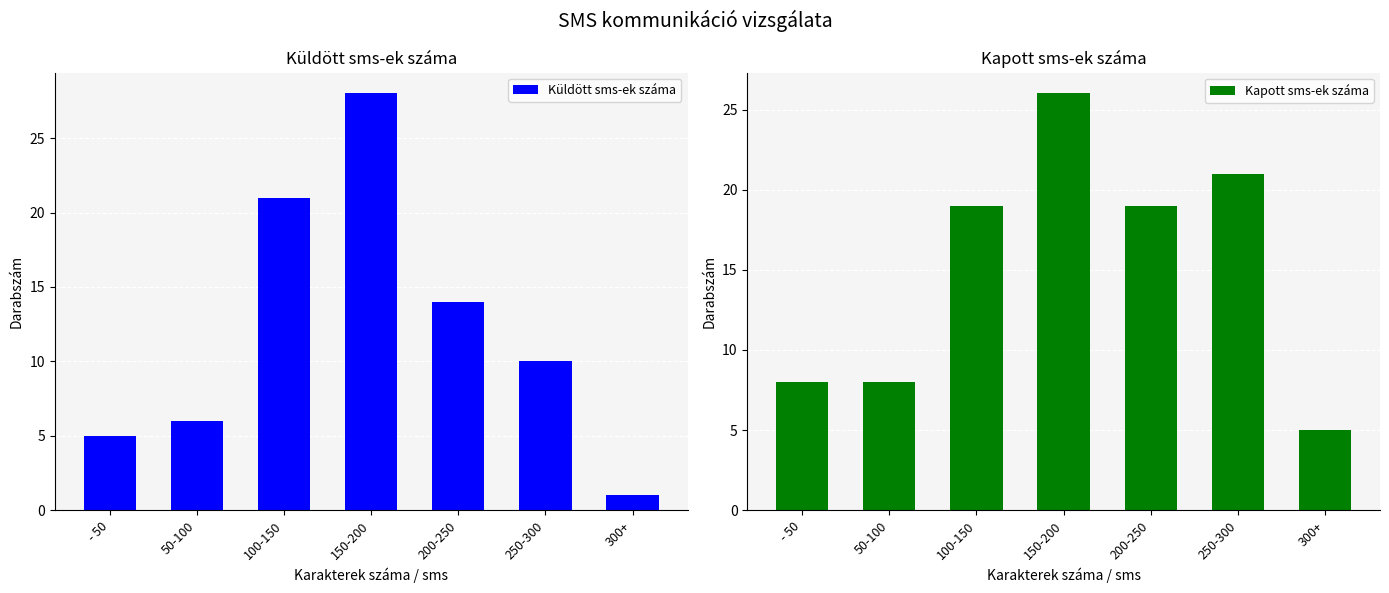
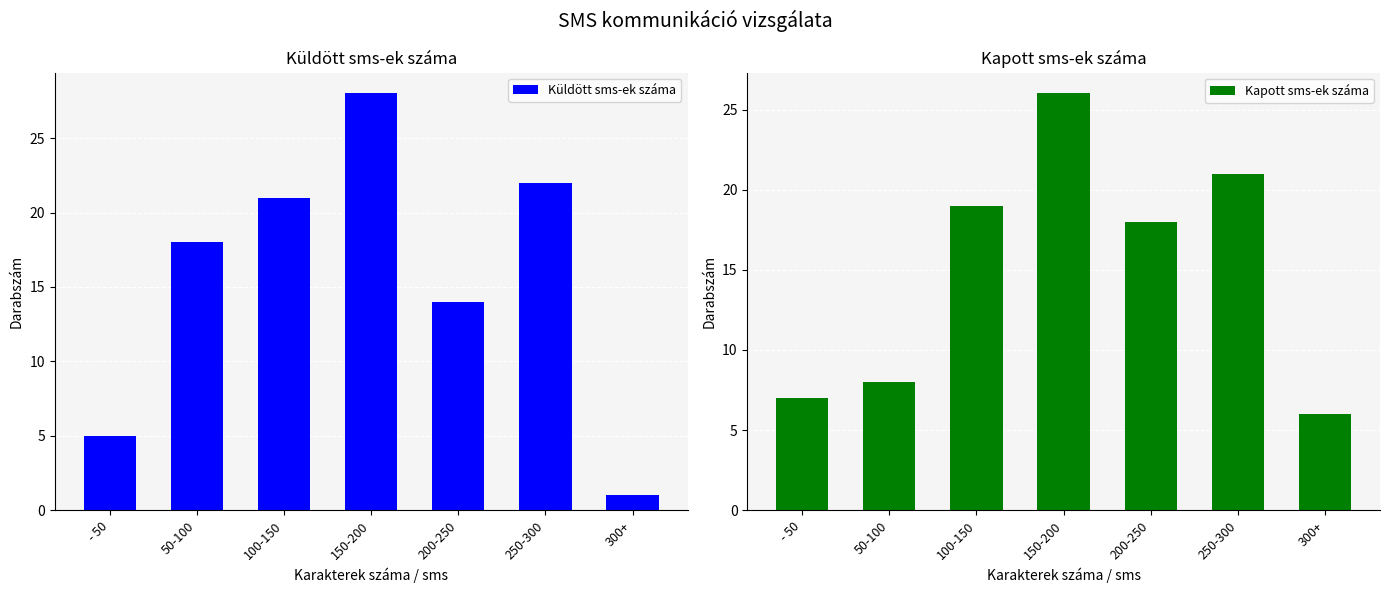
  {
    "Küldött sms-ek száma": {
      "- 50": 5,
-     "50-100": 6,
+     "50-100": 18,
      "100-150": 21,
      "150-200": 28,
      "200-250": 14,
-     "250-300": 10,
+     "250-300": 22,
      "300+": 1
    },
    "Kapott sms-ek száma": {
-     "- 50": 8,
+     "- 50": 7,
      "50-100": 8,
      "100-150": 19,
      "150-200": 26,
-     "200-250": 19,
+     "200-250": 18,
      "250-300": 21,
-     "300+": 5
+     "300+": 6
    }
  }
